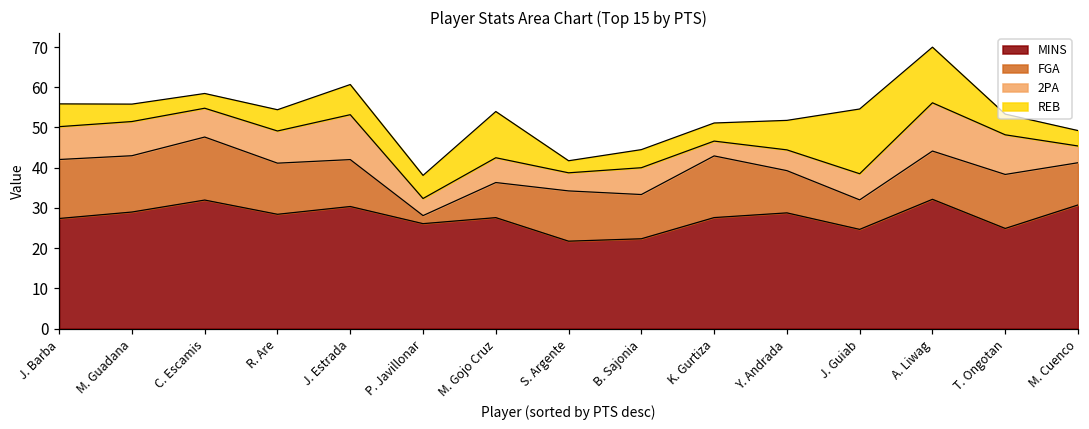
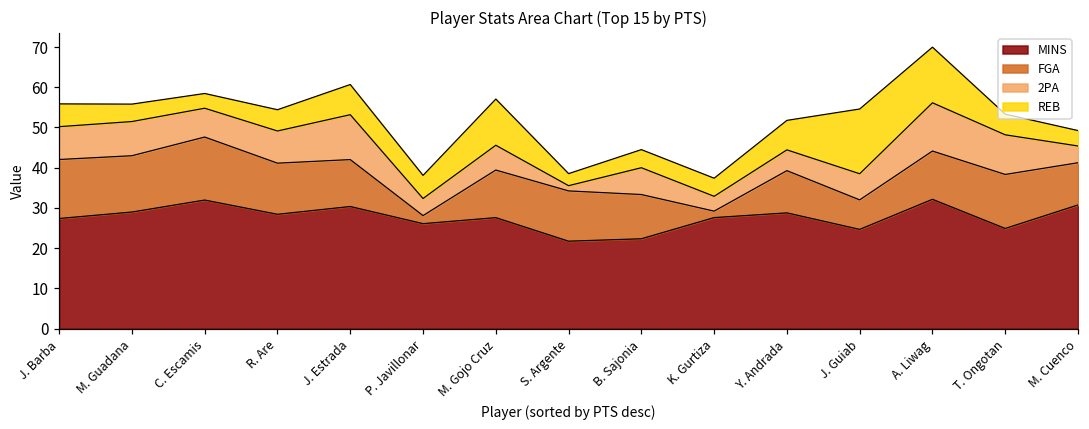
  {
    "MINS": {
      "J. Barba": 27,
      "M. Guadana": 29,
      "C. Escamis": 32,
      "R. Are": 28,
      "J. Estrada": 30,
      "P. Javillonar": 26,
      "M. Gojo Cruz": 28,
      "S. Argente": 22,
      "B. Sajonia": 22,
      "K. Gurtiza": 28,
      "Y. Andrada": 29,
      "J. Guiab": 25,
      "A. Liwag": 32,
      "T. Ongotan": 25,
      "M. Cuenco": 31
    },
    "FGA": {
      "J. Barba": 15,
      "M. Guadana": 14,
      "C. Escamis": 16,
      "R. Are": 13,
      "J. Estrada": 12,
      "P. Javillonar": 2,
-     "M. Gojo Cruz": 9,
+     "M. Gojo Cruz": 12,
      "S. Argente": 12,
      "B. Sajonia": 11,
-     "K. Gurtiza": 15,
+     "K. Gurtiza": 2,
      "Y. Andrada": 10,
      "J. Guiab": 7,
      "A. Liwag": 12,
      "T. Ongotan": 13,
      "M. Cuenco": 11
    },
    "2PA": {
      "J. Barba": 8,
      "M. Guadana": 9,
      "C. Escamis": 7,
      "R. Are": 8,
      "J. Estrada": 11,
      "P. Javillonar": 4,
      "M. Gojo Cruz": 6,
-     "S. Argente": 5,
+     "S. Argente": 1,
      "B. Sajonia": 7,
      "K. Gurtiza": 4,
      "Y. Andrada": 5,
      "J. Guiab": 6,
      "A. Liwag": 12,
      "T. Ongotan": 10,
      "M. Cuenco": 4
    },
    "REB": {
      "J. Barba": 6,
      "M. Guadana": 4,
      "C. Escamis": 4,
      "R. Are": 5,
      "J. Estrada": 8,
      "P. Javillonar": 6,
      "M. Gojo Cruz": 11,
      "S. Argente": 3,
      "B. Sajonia": 5,
      "K. Gurtiza": 5,
      "Y. Andrada": 7,
      "J. Guiab": 16,
      "A. Liwag": 14,
      "T. Ongotan": 5,
      "M. Cuenco": 4
    }
  }
